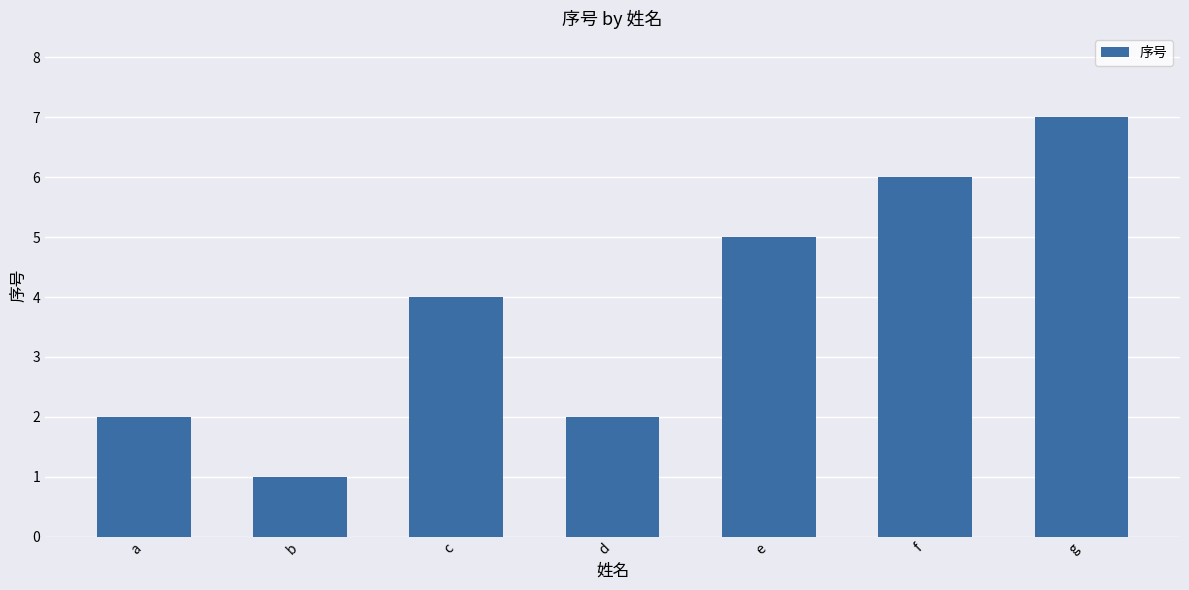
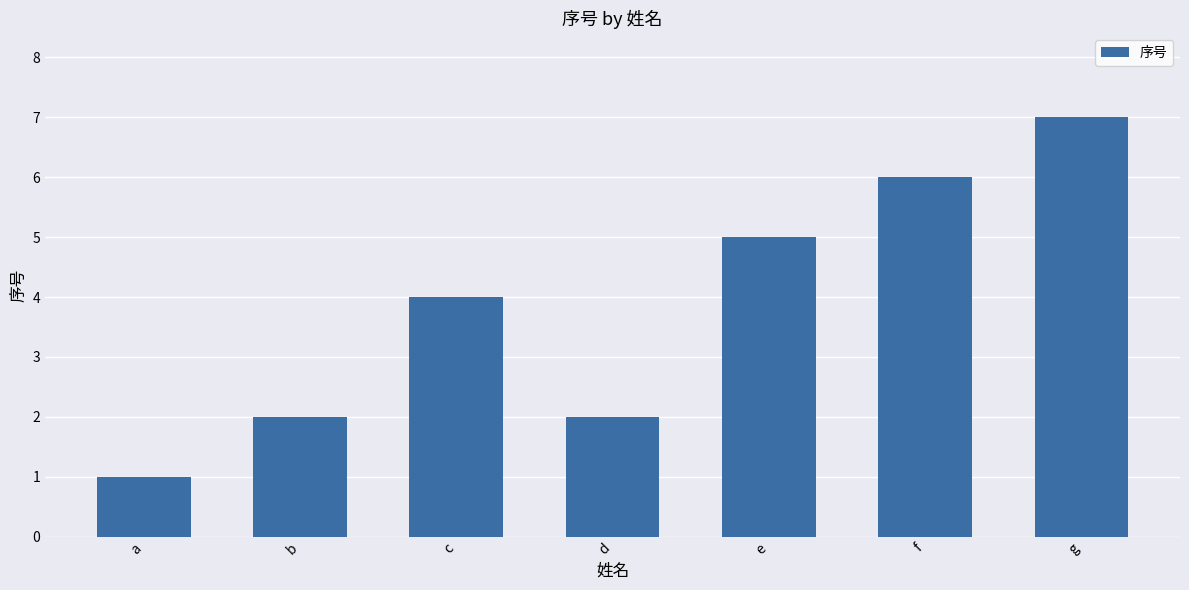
  {
-   "a": 2,
-   "b": 1,
+   "a": 1,
+   "b": 2,
    "c": 4,
    "d": 2,
    "e": 5,
    "f": 6,
    "g": 7
  }
